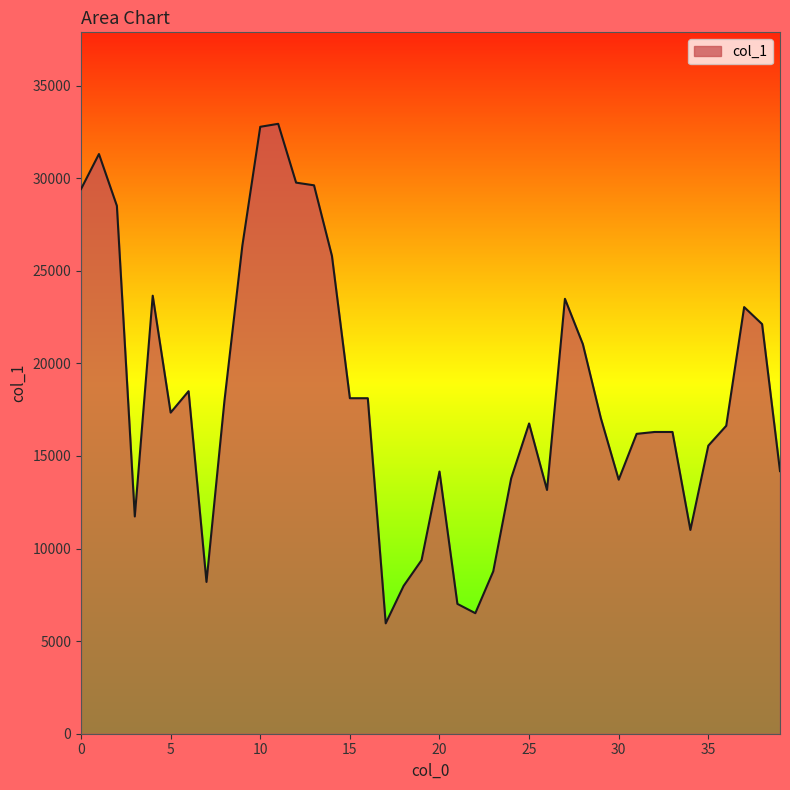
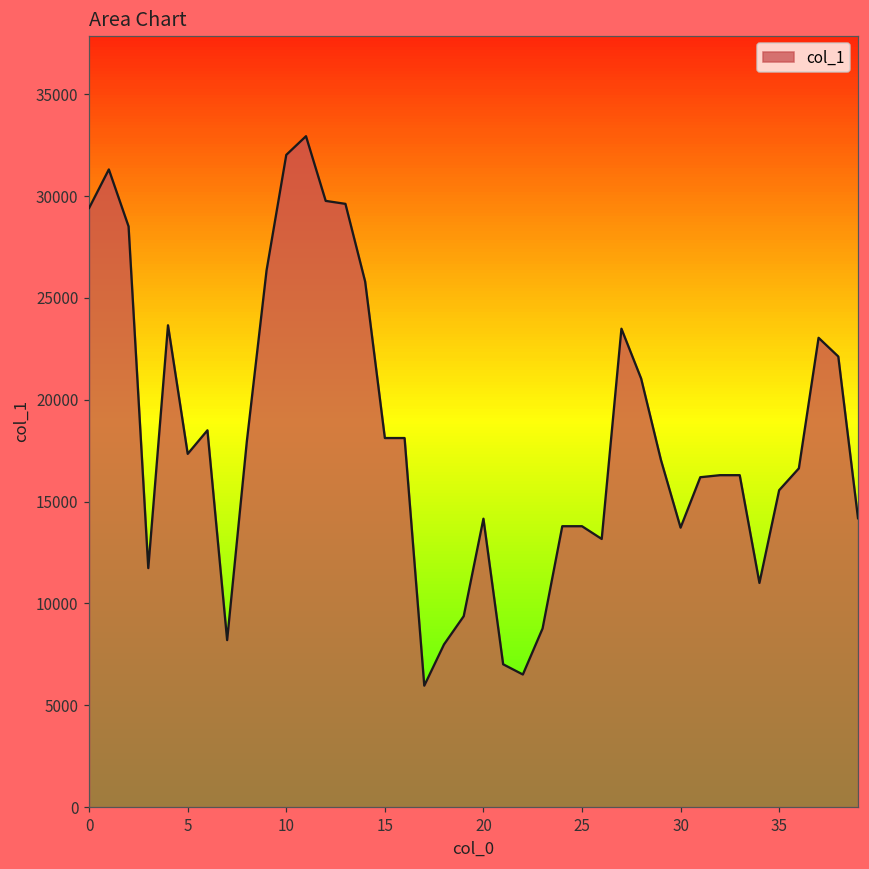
  {
    "0": 29400,
    "5": 17300,
-   "10": 32800,
+   "10": 32000,
    "15": 18100,
    "20": 14200,
-   "25": 16800,
+   "25": 13800,
    "30": 13700,
    "35": 15600
  }
